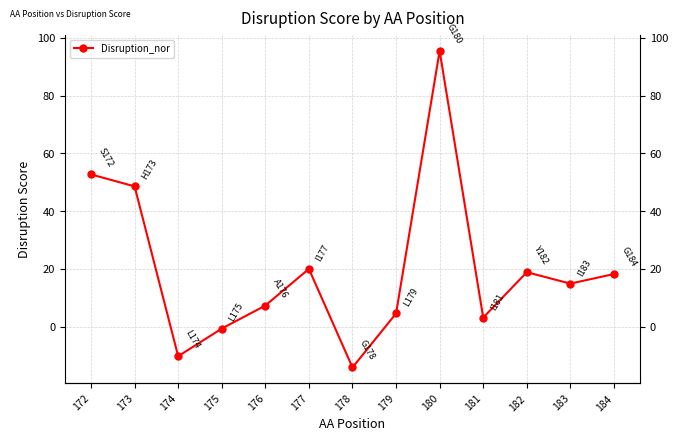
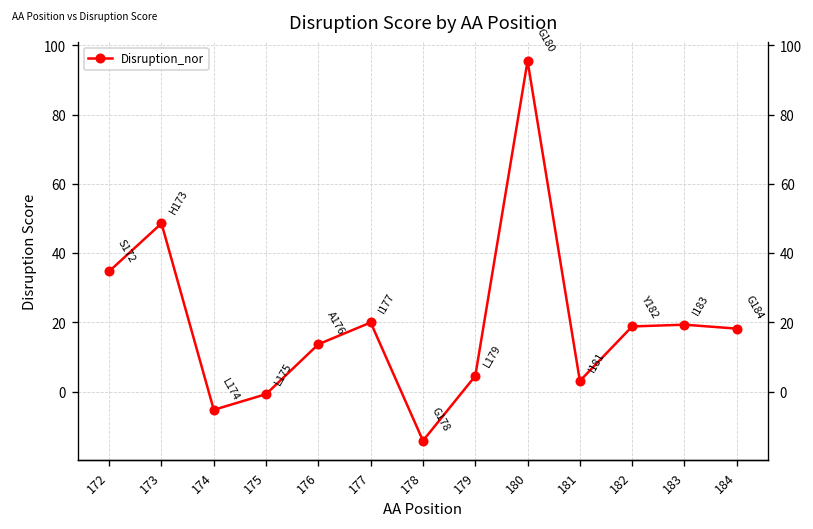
  {
-   "172": 53,
+   "172": 35,
    "173": 49,
-   "174": -10,
+   "174": -5,
    "175": -1,
-   "176": 7,
+   "176": 14,
    "177": 20,
    "178": -14,
    "179": 5,
    "180": 95,
    "181": 3,
    "182": 19,
-   "183": 15,
+   "183": 19,
    "184": 18
  }
